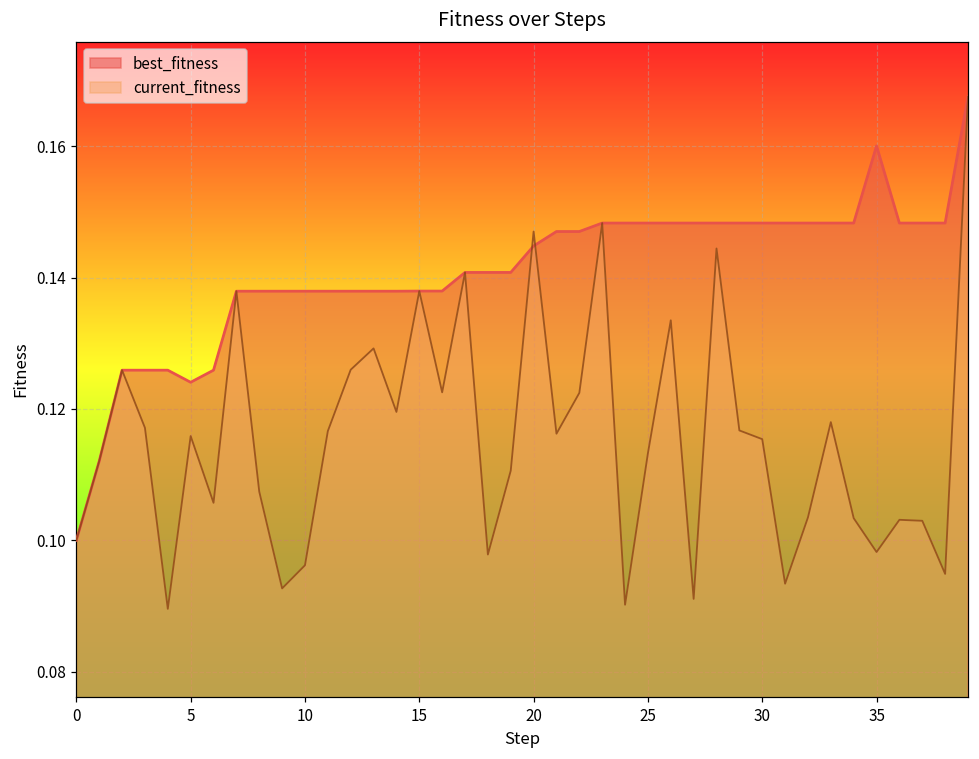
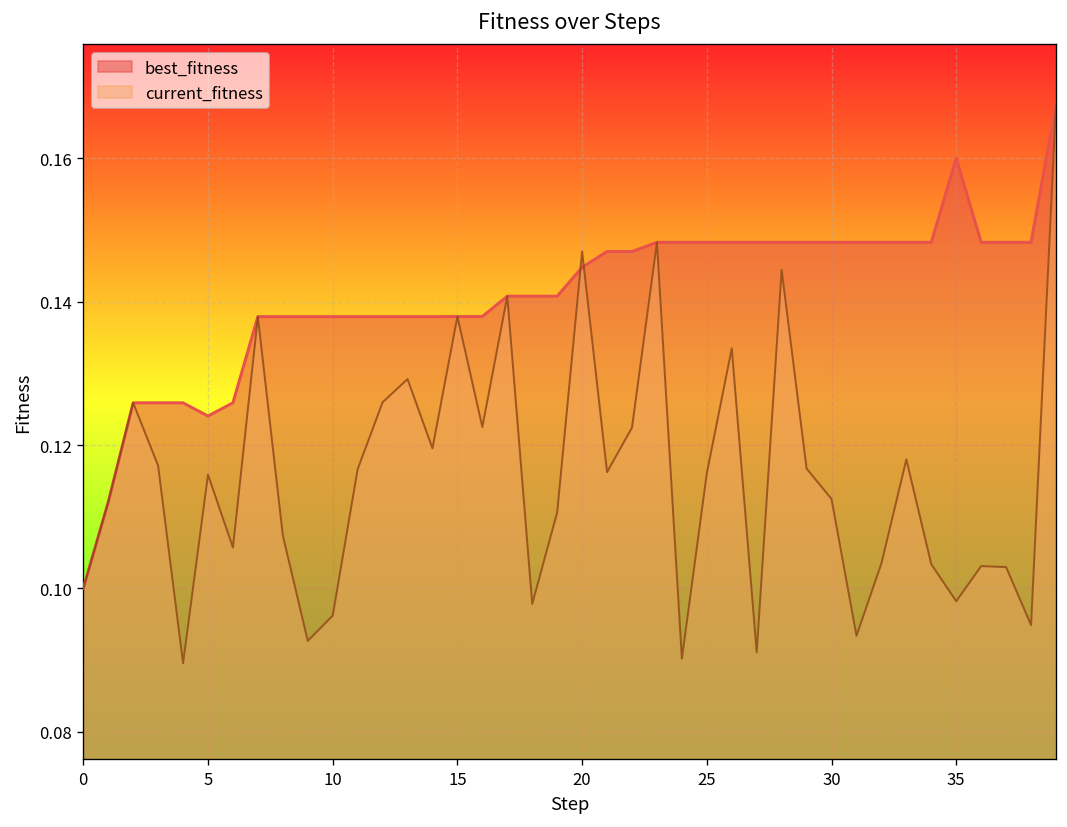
  {
    "best_fitness": {
      "5": 0.124,
      "10": 0.138,
      "20": 0.145,
      "25": 0.148,
      "30": 0.148,
      "35": 0.160
    },
    "current_fitness": {
      "5": 0.116,
      "10": 0.096,
      "20": 0.147,
-     "25": 0.113,
-     "30": 0.115,
+     "25": 0.116,
+     "30": 0.112,
      "35": 0.098
    }
  }
